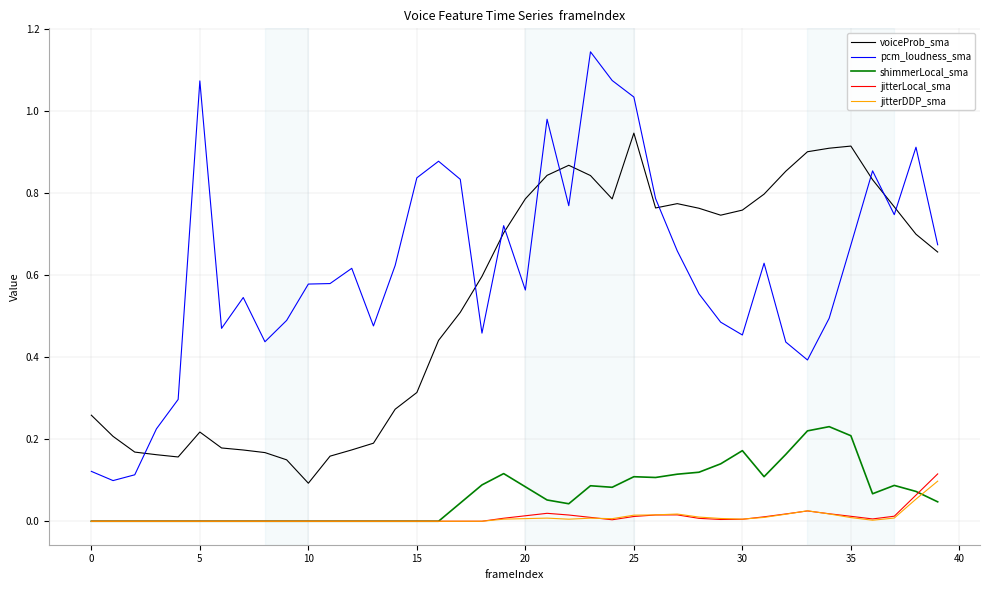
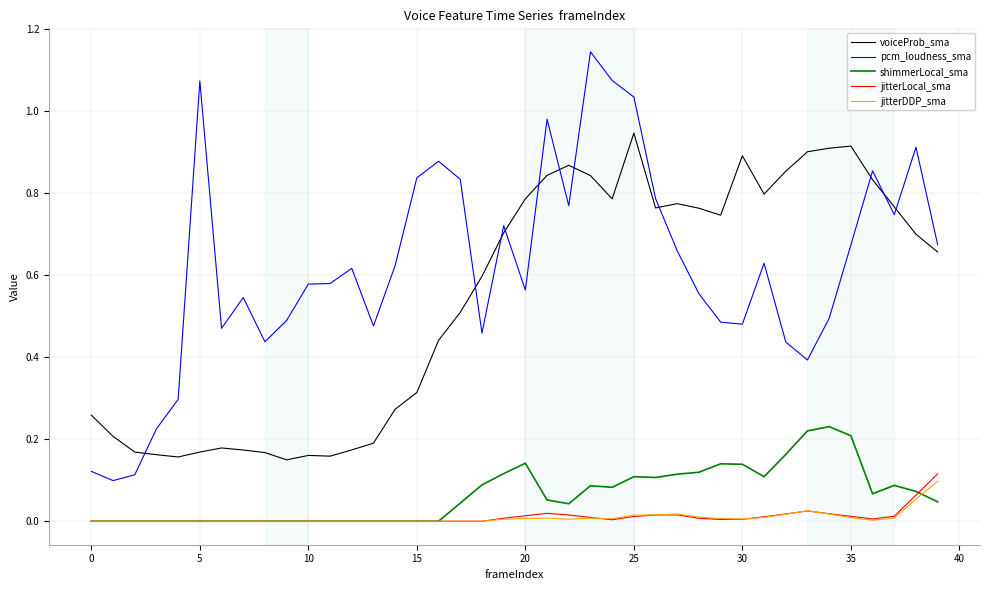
  {
    "voiceProb_sma": {
      "0": 0.26,
-     "5": 0.22,
-     "10": 0.09,
+     "5": 0.17,
+     "10": 0.16,
      "15": 0.31,
      "20": 0.79,
      "25": 0.95,
-     "30": 0.76,
+     "30": 0.89,
      "35": 0.92
    },
    "pcm_loudness_sma": {
      "0": 0.12,
      "5": 1.07,
      "10": 0.58,
      "15": 0.84,
      "20": 0.56,
      "25": 1.03,
-     "30": 0.45,
+     "30": 0.48,
      "35": 0.67
    },
    "shimmerLocal_sma": {
-     "20": 0.08,
+     "20": 0.14,
      "25": 0.11,
-     "30": 0.17,
+     "30": 0.14,
      "35": 0.21
    },
    "jitterLocal_sma": {
      "20": 0.01
    },
    "jitterDDP_sma": {
      "20": 0.01
    }
  }
